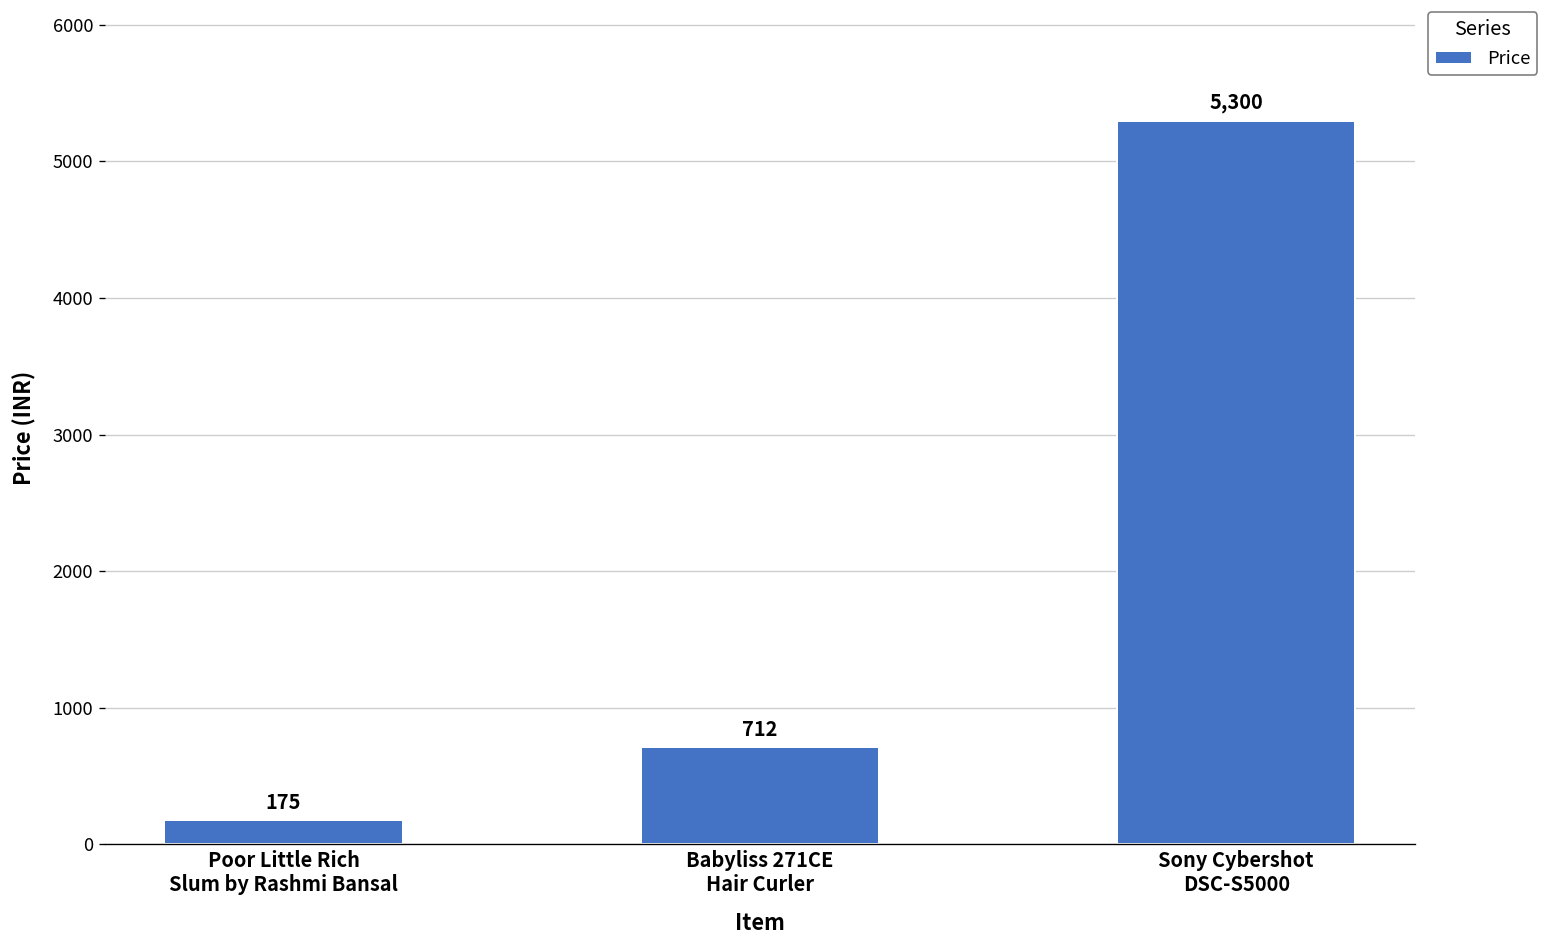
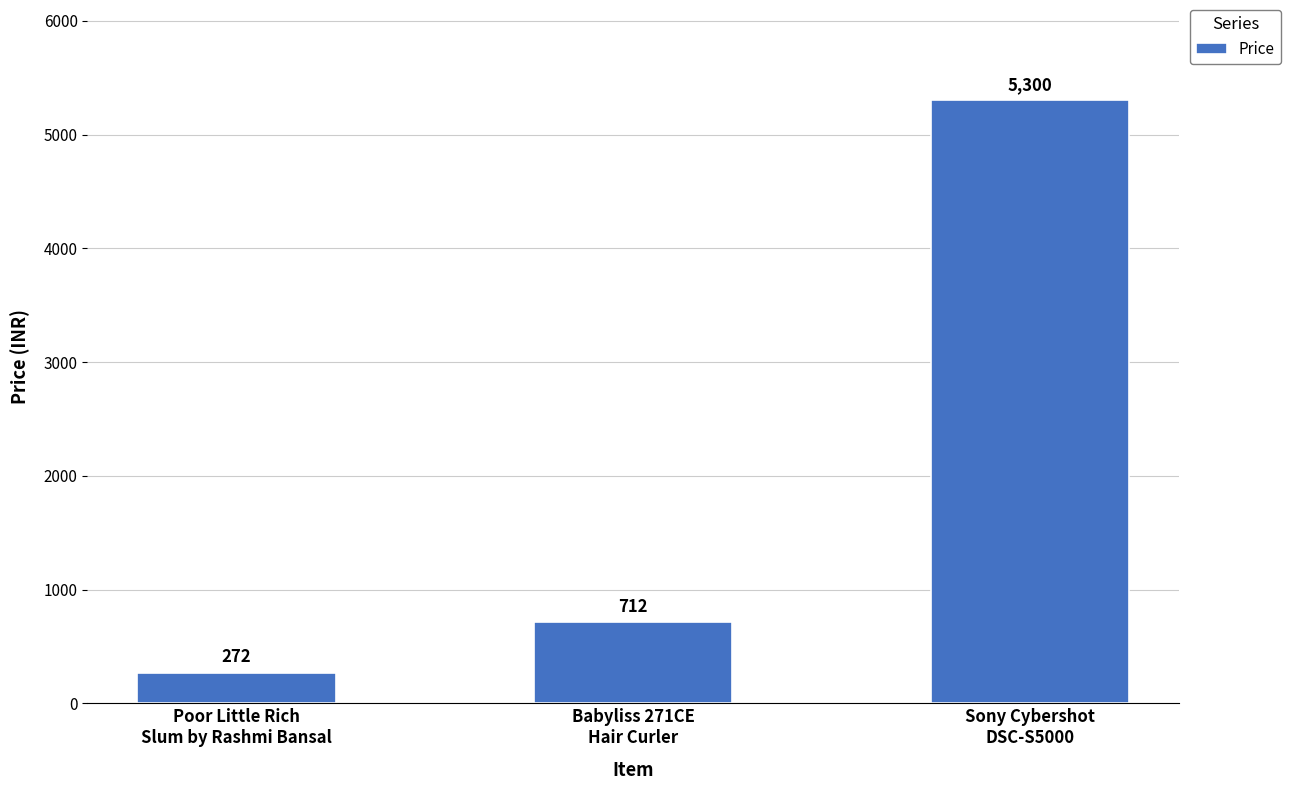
  {
-   "Poor Little Rich Slum by Rashmi Bansal": "175",
+   "Poor Little Rich Slum by Rashmi Bansal": "272",
    "Babyliss 271CE Hair Curler": "712",
    "Sony Cybershot DSC-S5000": "5,300"
  }
